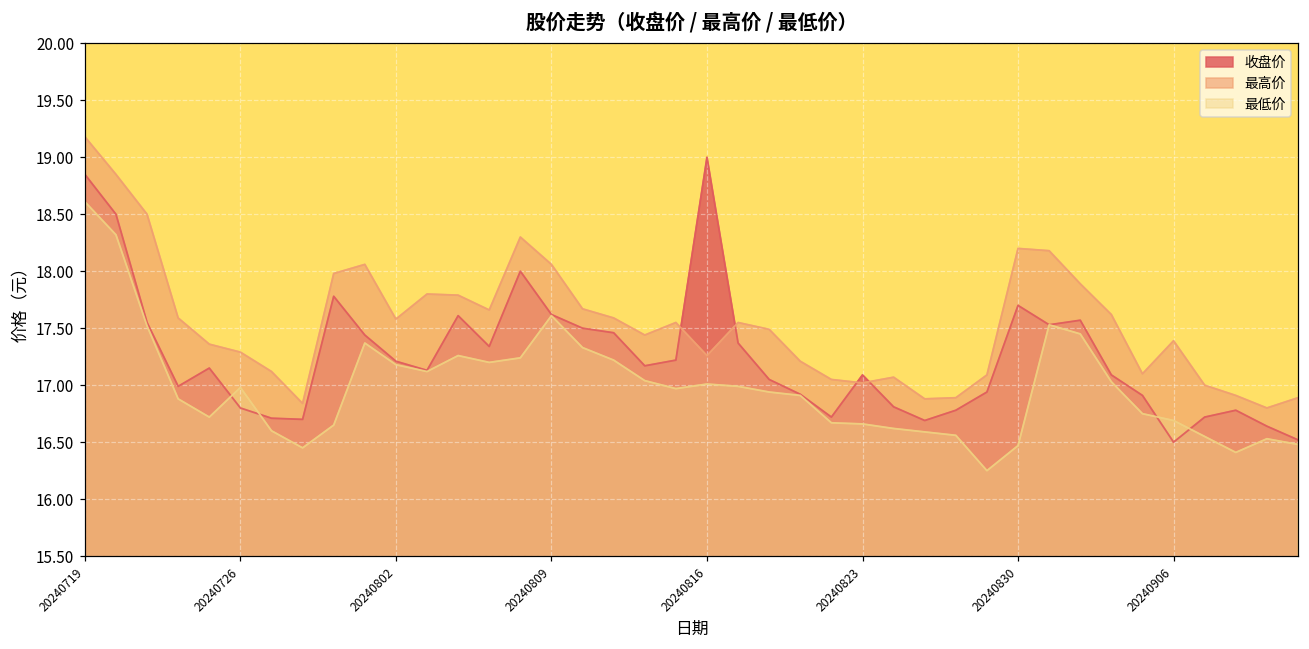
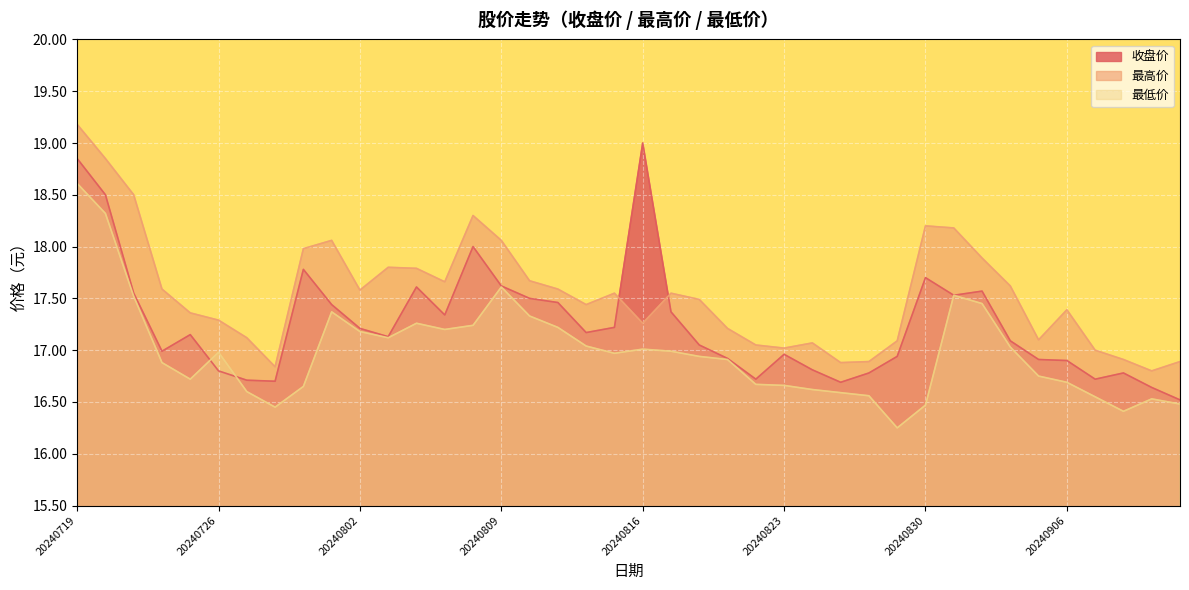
  {
    "收盘价": {
      "20240719": 18.85,
      "20240726": 16.80,
      "20240802": 17.21,
      "20240816": 19.00,
-     "20240823": 17.09,
+     "20240823": 16.96,
      "20240830": 17.70,
-     "20240906": 16.5
+     "20240906": 16.9
    }
  }
